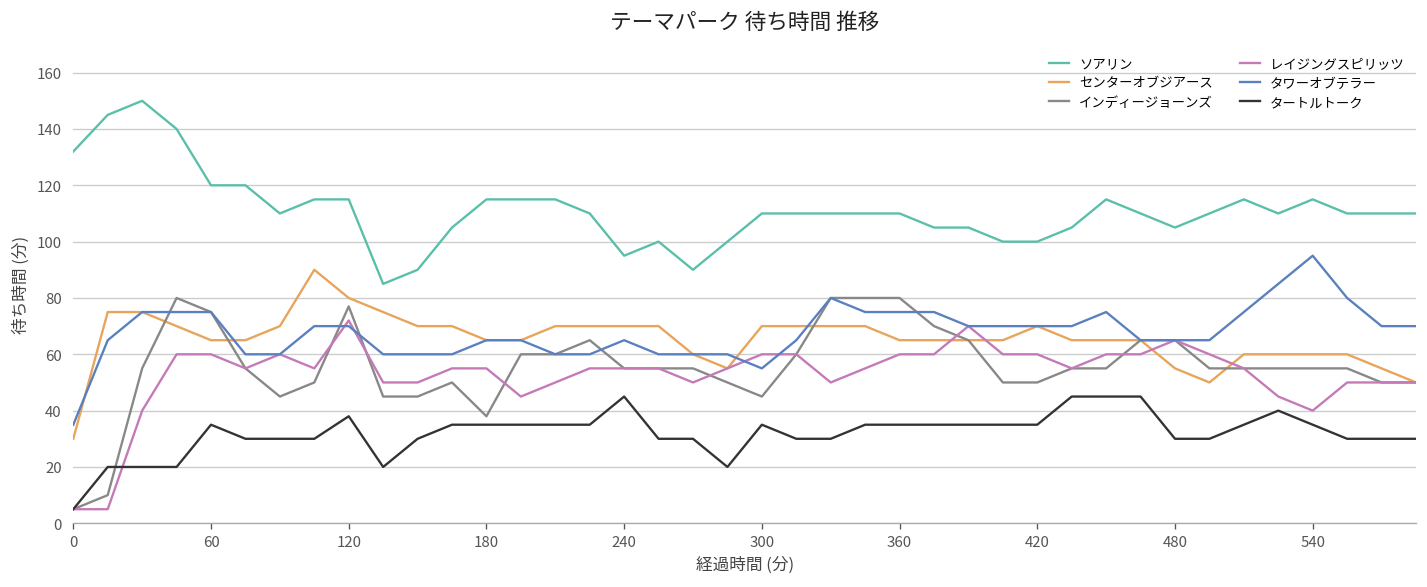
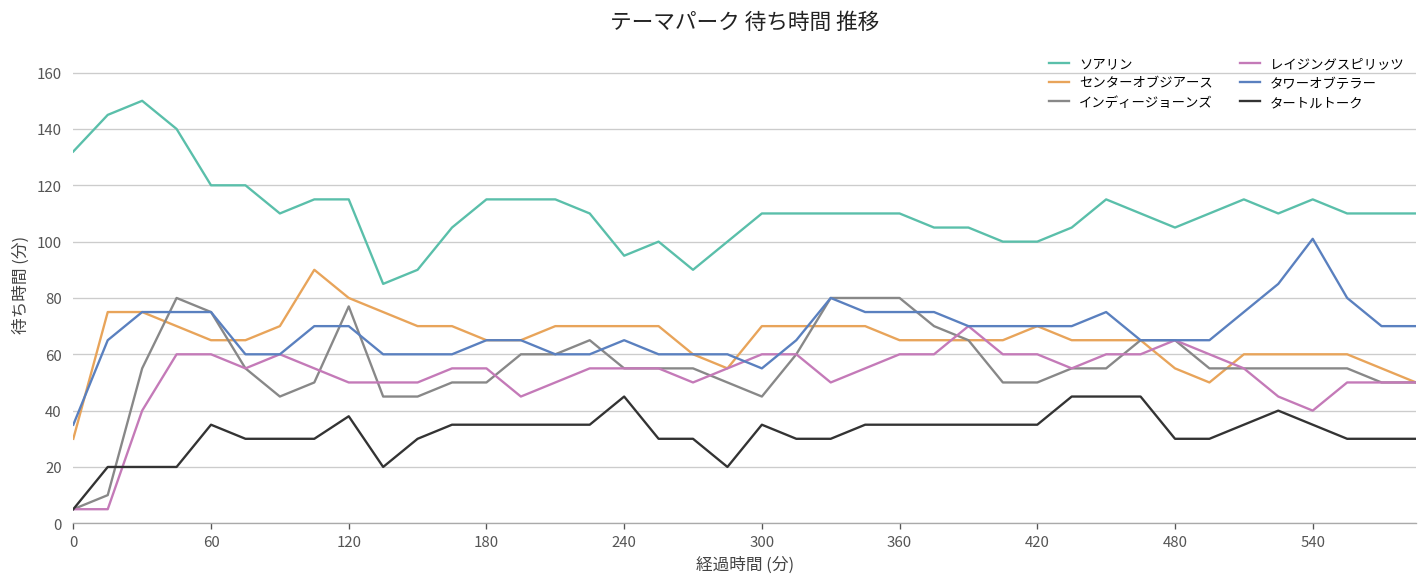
  {
    "ソアリン": {
      "0": 132,
      "60": 120,
      "120": 115,
      "180": 115,
      "240": 95,
      "300": 110,
      "360": 110,
      "420": 100,
      "480": 105,
      "540": 115
    },
    "センターオブジアース": {
      "0": 30,
      "60": 65,
      "120": 80,
      "240": 70,
      "300": 70,
      "360": 65,
      "480": 55,
      "540": 60
    },
    "インディージョーンズ": {
      "120": 77,
-     "180": 38,
+     "180": 50,
      "300": 45,
      "360": 80,
      "420": 50,
      "540": 55
    },
    "レイジングスピリッツ": {
      "60": 60,
-     "120": 72,
+     "120": 50,
      "180": 55,
      "300": 60,
      "360": 60,
      "420": 60,
      "540": 40
    },
    "タワーオブテラー": {
      "0": 35,
      "120": 70,
      "240": 65,
      "300": 55,
      "360": 75,
-     "540": 95
+     "540": 101
    },
    "タートルトーク": {
      "60": 35,
      "120": 38,
      "180": 35,
      "240": 45,
      "300": 35,
      "360": 35,
      "420": 35,
      "480": 30,
      "540": 35
    }
  }
